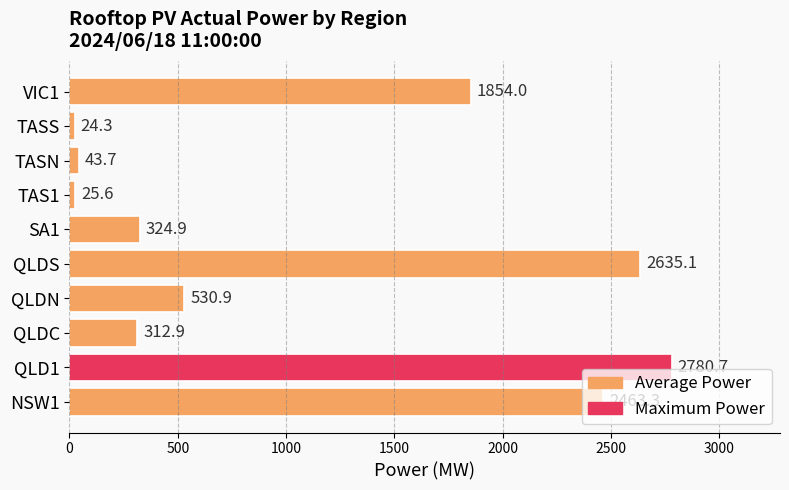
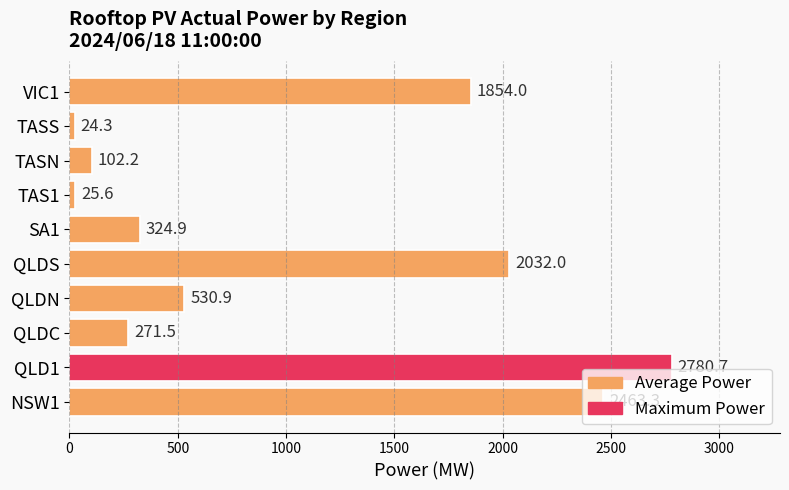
  {
    "VIC1": 1854.0,
    "TASS": 24.3,
-   "TASN": 43.7,
+   "TASN": 102.2,
    "TAS1": 25.6,
    "SA1": 324.9,
-   "QLDS": 2635.1,
+   "QLDS": 2032.0,
    "QLDN": 530.9,
-   "QLDC": 312.9
+   "QLDC": 271.5
  }
